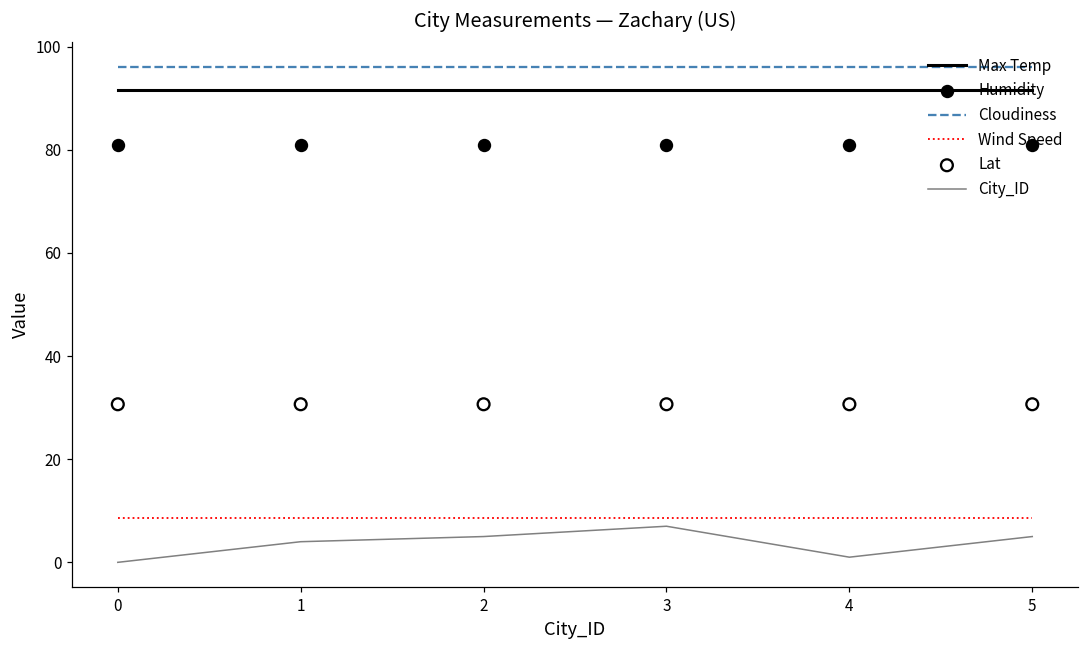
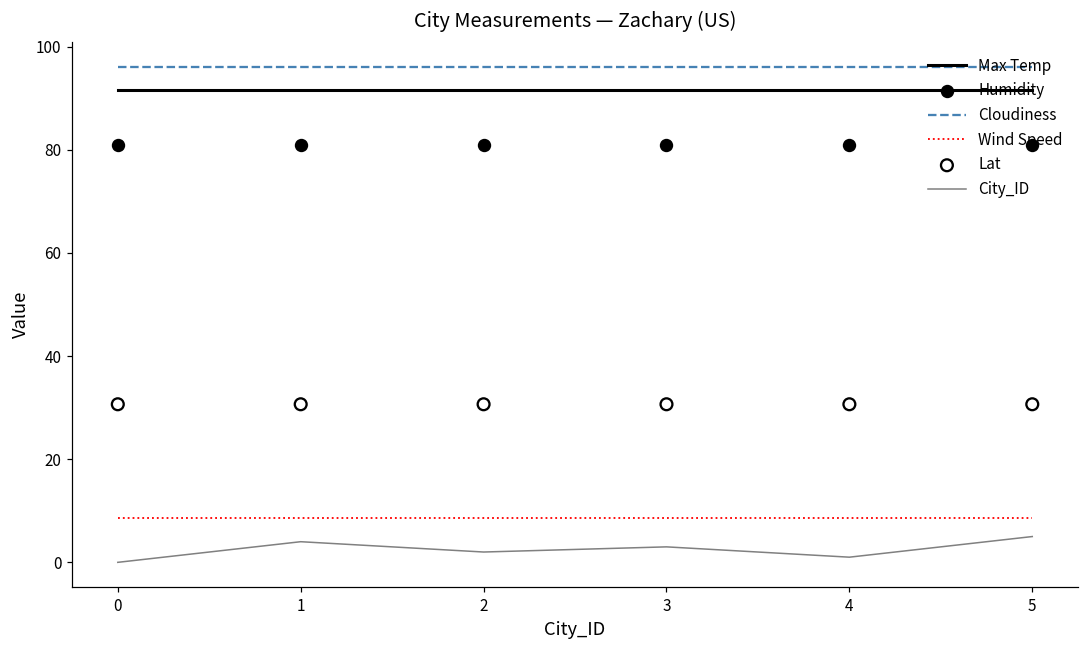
  {
    "Cloudiness": {
      "0": 96,
      "1": 96,
      "2": 96,
      "3": 96,
      "4": 96,
      "5": 96
    },
    "Wind Speed": {
      "0": 9,
      "1": 9,
      "2": 9,
      "3": 9,
      "4": 9,
      "5": 9
    },
    "City_ID": {
      "0": 0,
      "1": 4,
-     "2": 5,
-     "3": 7,
+     "2": 2,
+     "3": 3,
      "4": 1,
      "5": 5
    }
  }
